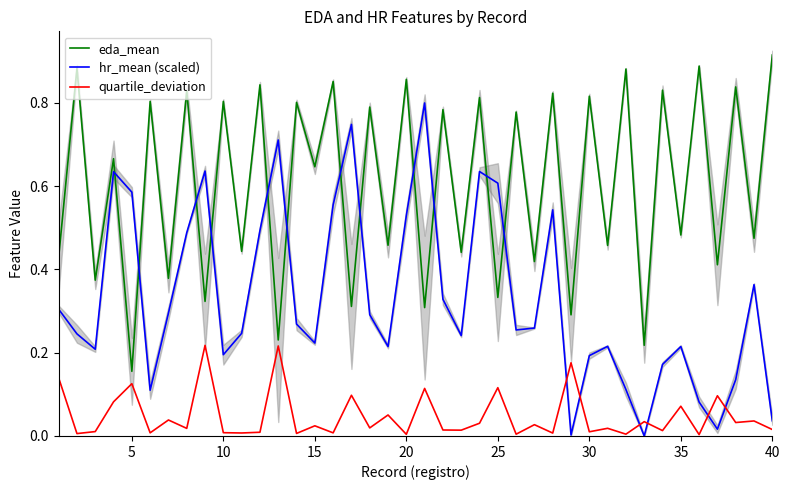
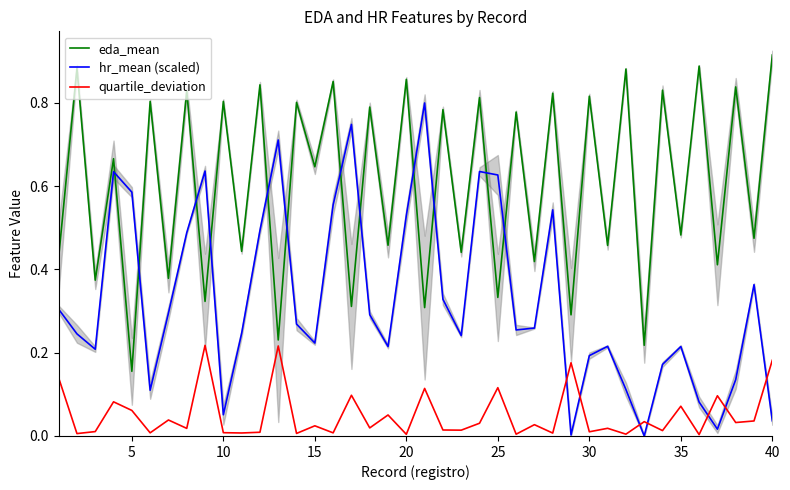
  {
    "eda_mean": {
      "5": 0.16,
      "15": 0.65,
      "25": 0.33,
      "40": 0.92
    },
    "hr_mean (scaled)": {
      "5": 0.59,
-     "10": 0.20,
+     "10": 0.05,
      "20": 0.53,
-     "25": 0.61,
+     "25": 0.63,
      "30": 0.19,
      "40": 0.04
    },
    "quartile_deviation": {
-     "5": 0.13,
+     "5": 0.06,
      "10": 0.01,
      "15": 0.02,
      "20": 0.00,
      "25": 0.12,
      "30": 0.01,
      "35": 0.07,
-     "40": 0.02
+     "40": 0.18
    }
  }
